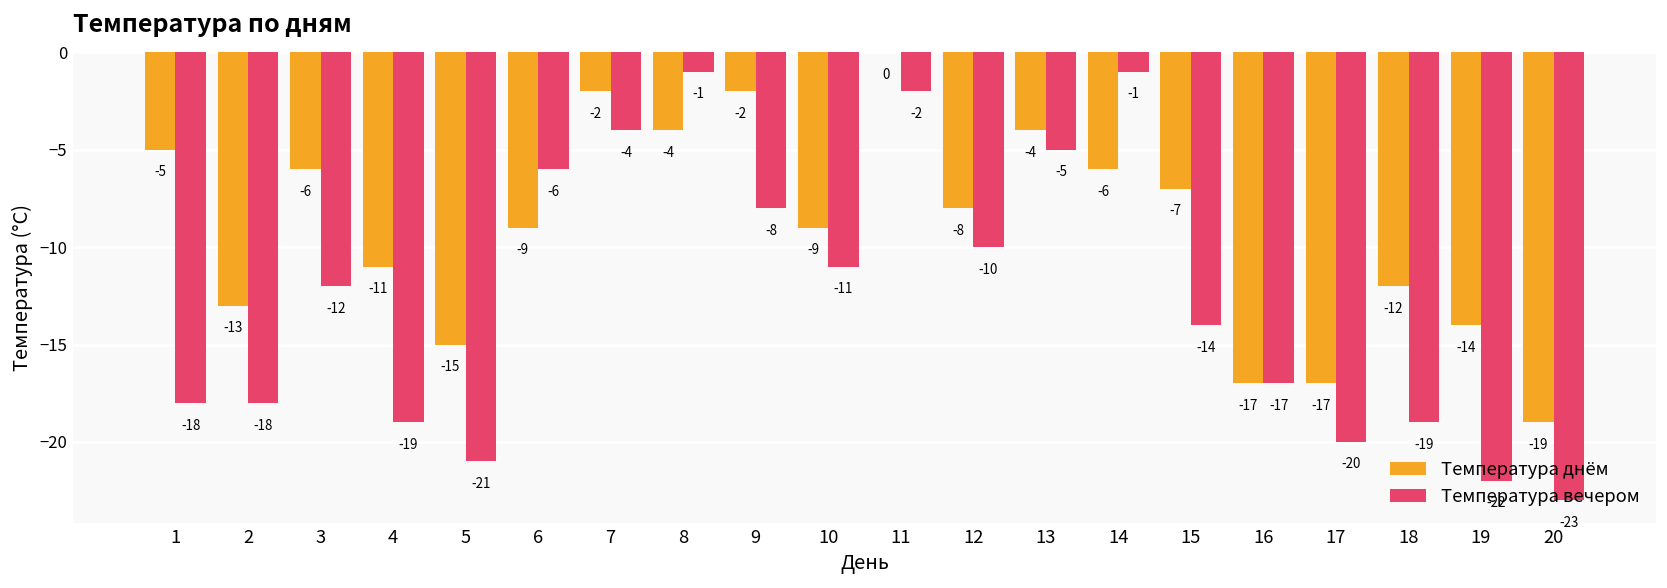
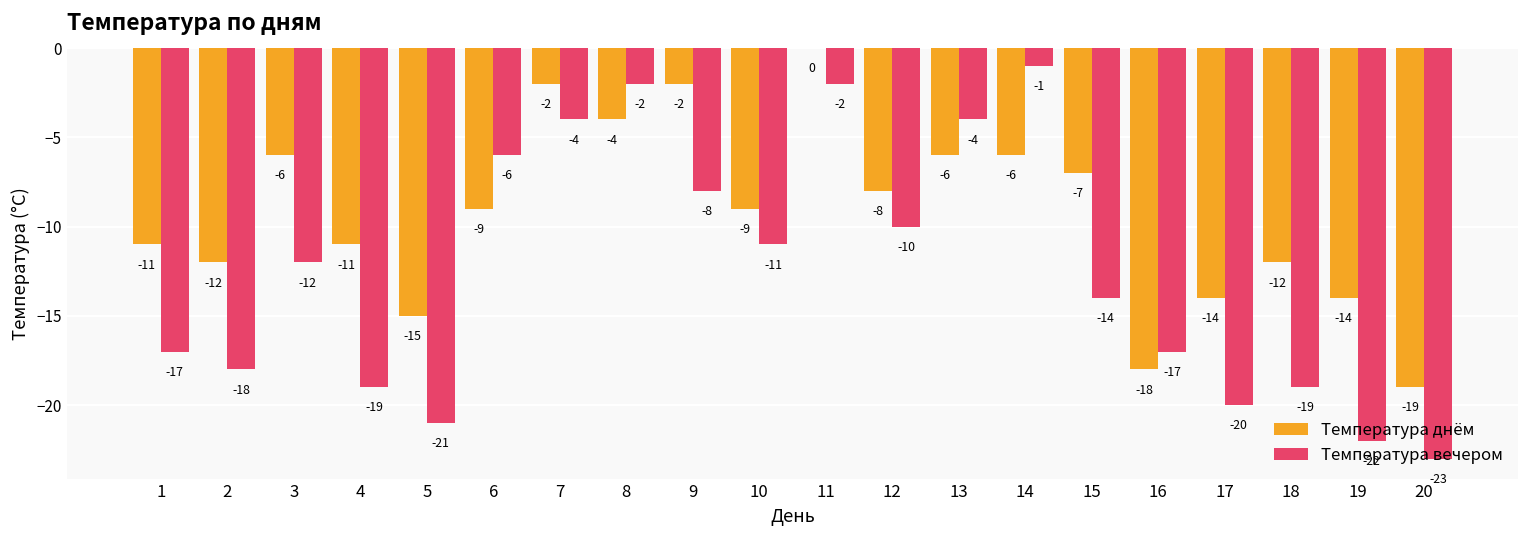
  {
    "Температура днём": {
-     "1": -5,
-     "2": -13,
+     "1": -11,
+     "2": -12,
      "3": -6,
      "4": -11,
      "5": -15,
      "6": -9,
      "7": -2,
      "8": -4,
      "9": -2,
      "10": -9,
      "11": 0,
      "12": -8,
-     "13": -4,
+     "13": -6,
      "14": -6,
      "15": -7,
-     "16": -17,
-     "17": -17,
+     "16": -18,
+     "17": -14,
      "18": -12,
      "19": -14,
      "20": -19
    },
    "Температура вечером": {
-     "1": -18,
+     "1": -17,
      "2": -18,
      "3": -12,
      "4": -19,
      "5": -21,
      "6": -6,
      "7": -4,
-     "8": -1,
+     "8": -2,
      "9": -8,
      "10": -11,
      "11": -2,
      "12": -10,
-     "13": -5,
+     "13": -4,
      "14": -1,
      "15": -14,
      "16": -17,
      "17": -20,
      "18": -19,
      "19": -22,
      "20": -23
    }
  }
